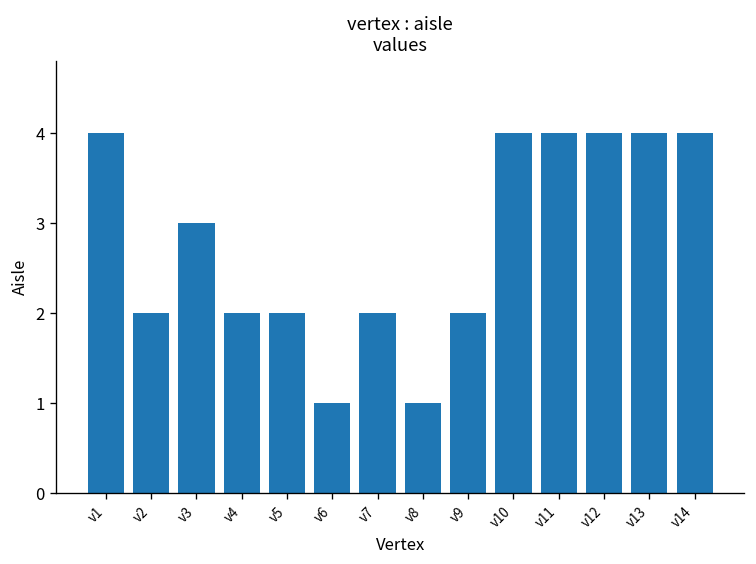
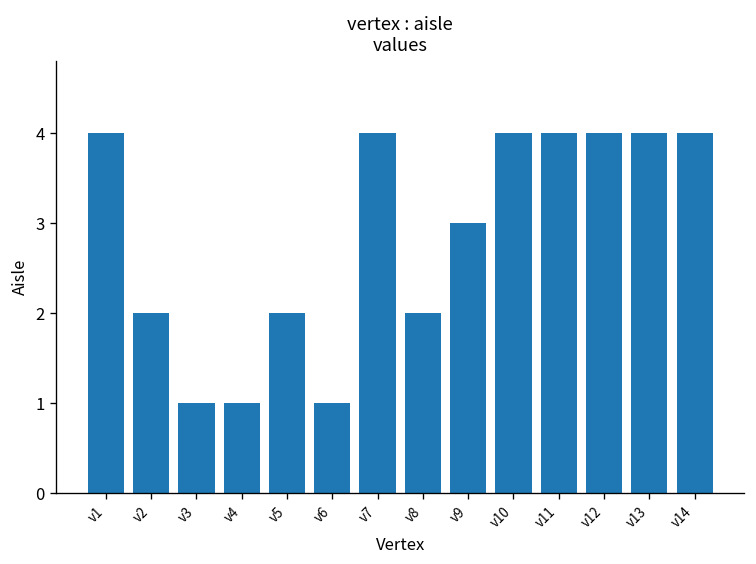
  {
    "v1": 4,
    "v2": 2,
-   "v3": 3,
-   "v4": 2,
+   "v3": 1,
+   "v4": 1,
    "v5": 2,
    "v6": 1,
-   "v7": 2,
-   "v8": 1,
-   "v9": 2,
+   "v7": 4,
+   "v8": 2,
+   "v9": 3,
    "v10": 4,
    "v11": 4,
    "v12": 4,
    "v13": 4,
    "v14": 4
  }
